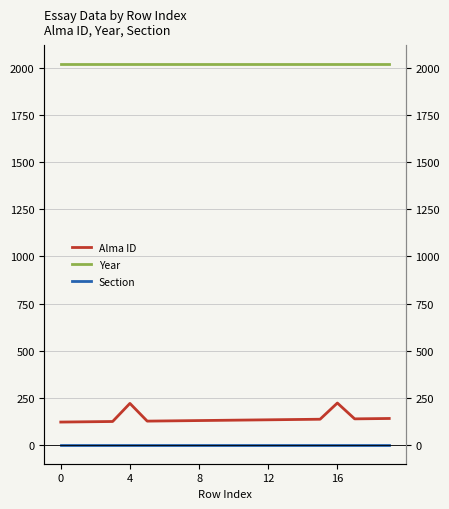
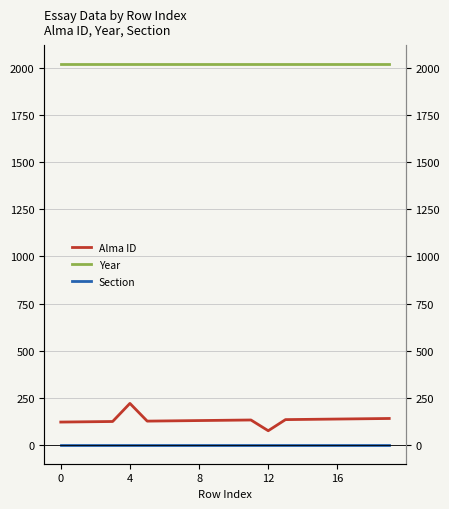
  {
    "Alma ID": {
      "0": 120,
      "4": 220,
      "8": 130,
-     "12": 130,
-     "16": 220
+     "12": 80,
+     "16": 140
    },
    "Year": {
      "0": 2020,
      "4": 2020,
      "8": 2020,
      "12": 2020,
      "16": 2020
    },
    "Section": {
      "0": 0,
      "4": 0,
      "8": 0,
      "12": 0,
      "16": 0
    }
  }
